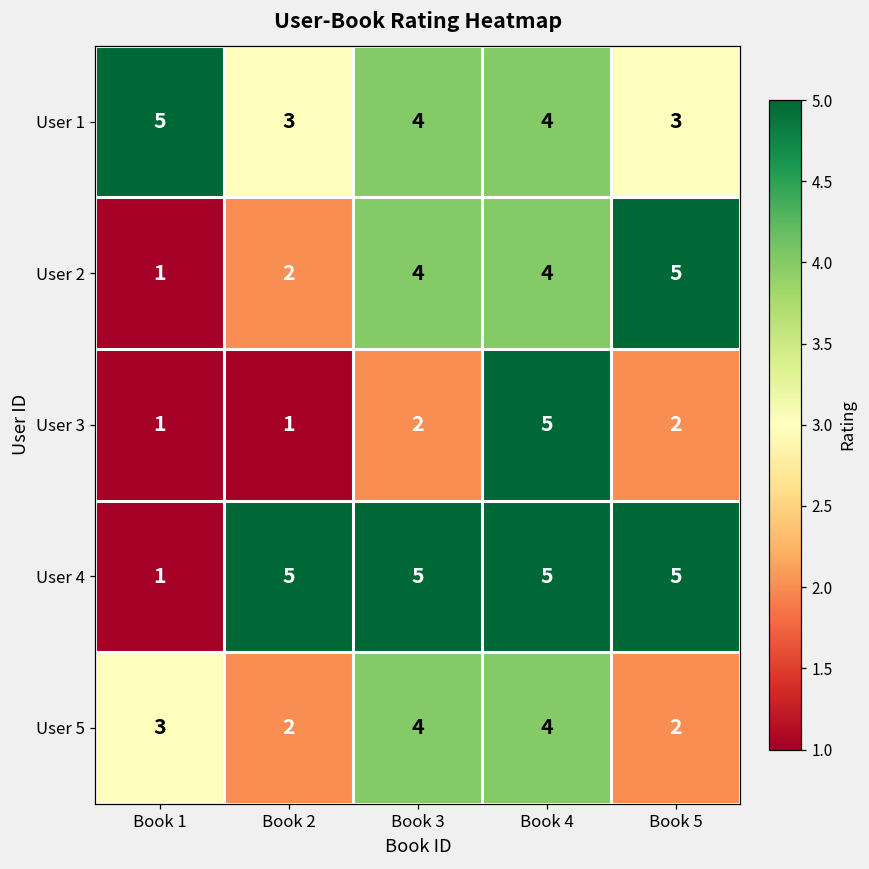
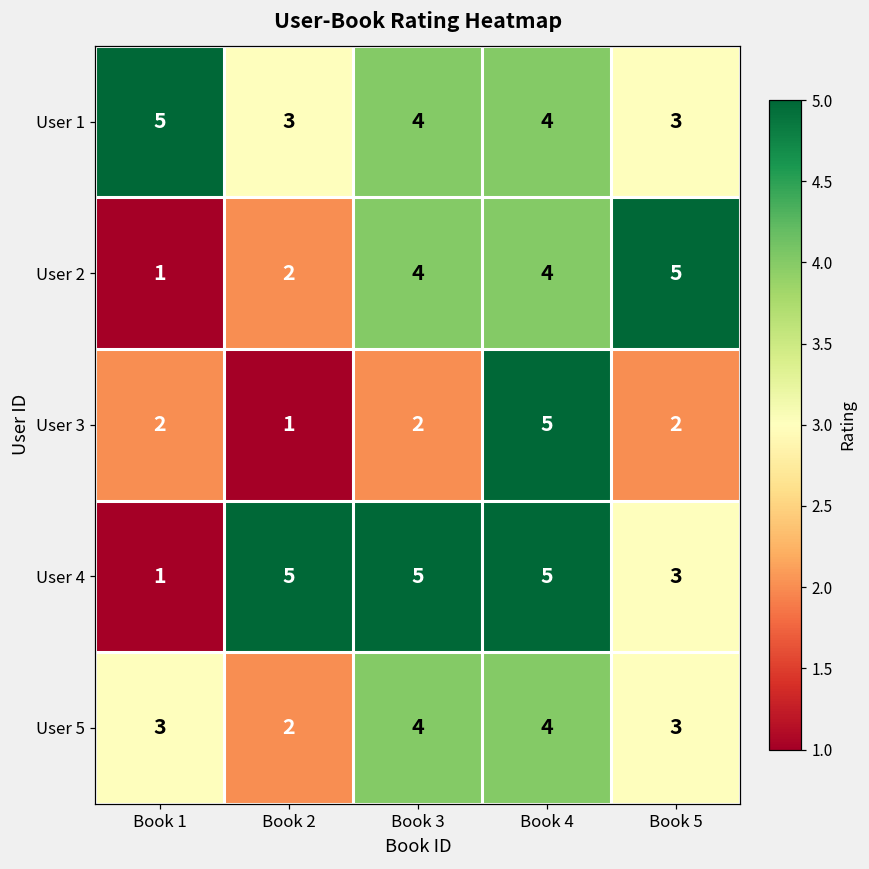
  {
    "User 1": {
      "Book 1": 5,
      "Book 2": 3,
      "Book 3": 4,
      "Book 4": 4,
      "Book 5": 3
    },
    "User 2": {
      "Book 1": 1,
      "Book 2": 2,
      "Book 3": 4,
      "Book 4": 4,
      "Book 5": 5
    },
    "User 3": {
-     "Book 1": 1,
+     "Book 1": 2,
      "Book 2": 1,
      "Book 3": 2,
      "Book 4": 5,
      "Book 5": 2
    },
    "User 4": {
      "Book 1": 1,
      "Book 2": 5,
      "Book 3": 5,
      "Book 4": 5,
-     "Book 5": 5
+     "Book 5": 3
    },
    "User 5": {
      "Book 1": 3,
      "Book 2": 2,
      "Book 3": 4,
      "Book 4": 4,
-     "Book 5": 2
+     "Book 5": 3
    }
  }
